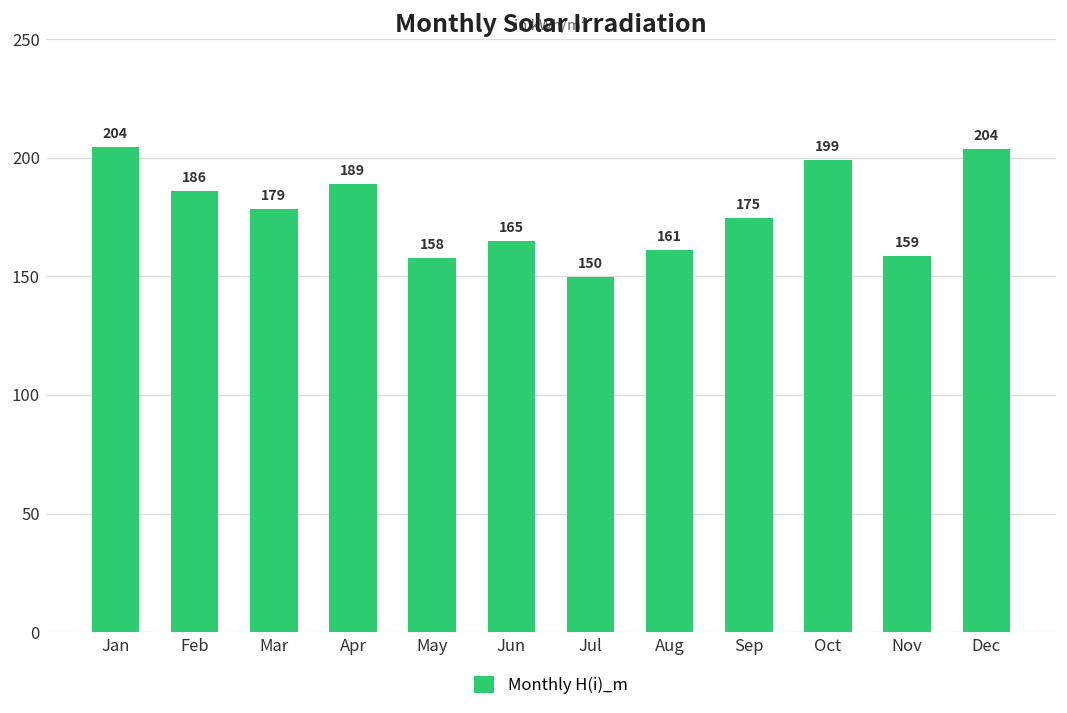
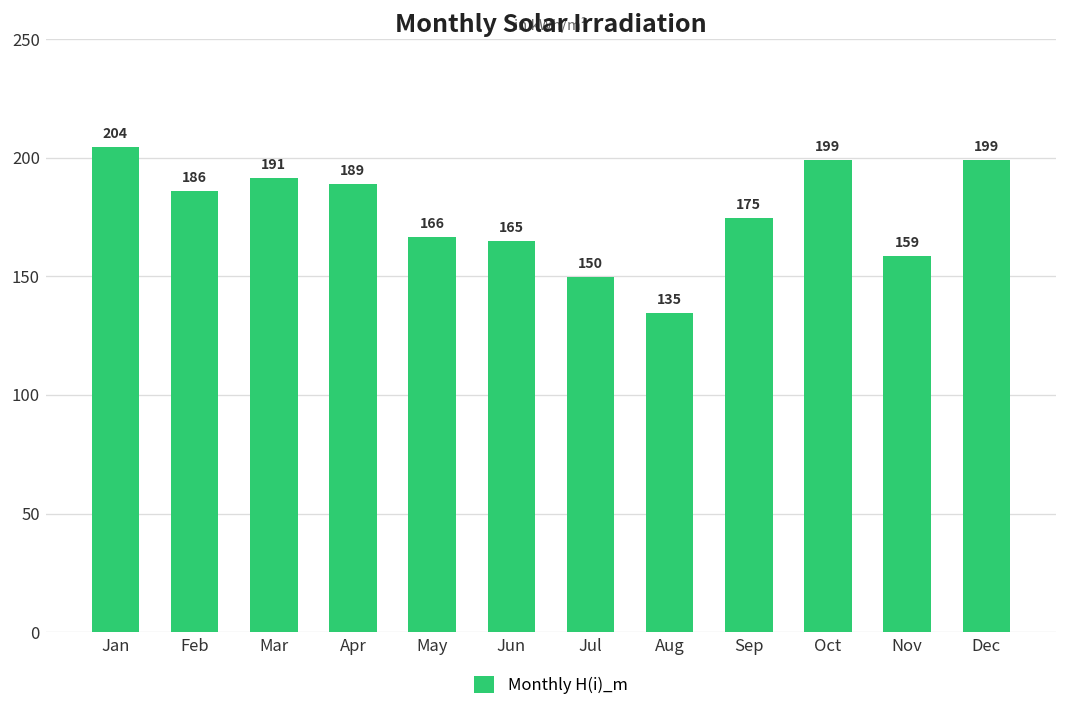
  {
    "Jan": 204,
    "Feb": 186,
-   "Mar": 179,
+   "Mar": 191,
    "Apr": 189,
-   "May": 158,
+   "May": 166,
    "Jun": 165,
    "Jul": 150,
-   "Aug": 161,
+   "Aug": 135,
    "Sep": 175,
    "Oct": 199,
    "Nov": 159,
-   "Dec": 204
+   "Dec": 199
  }
